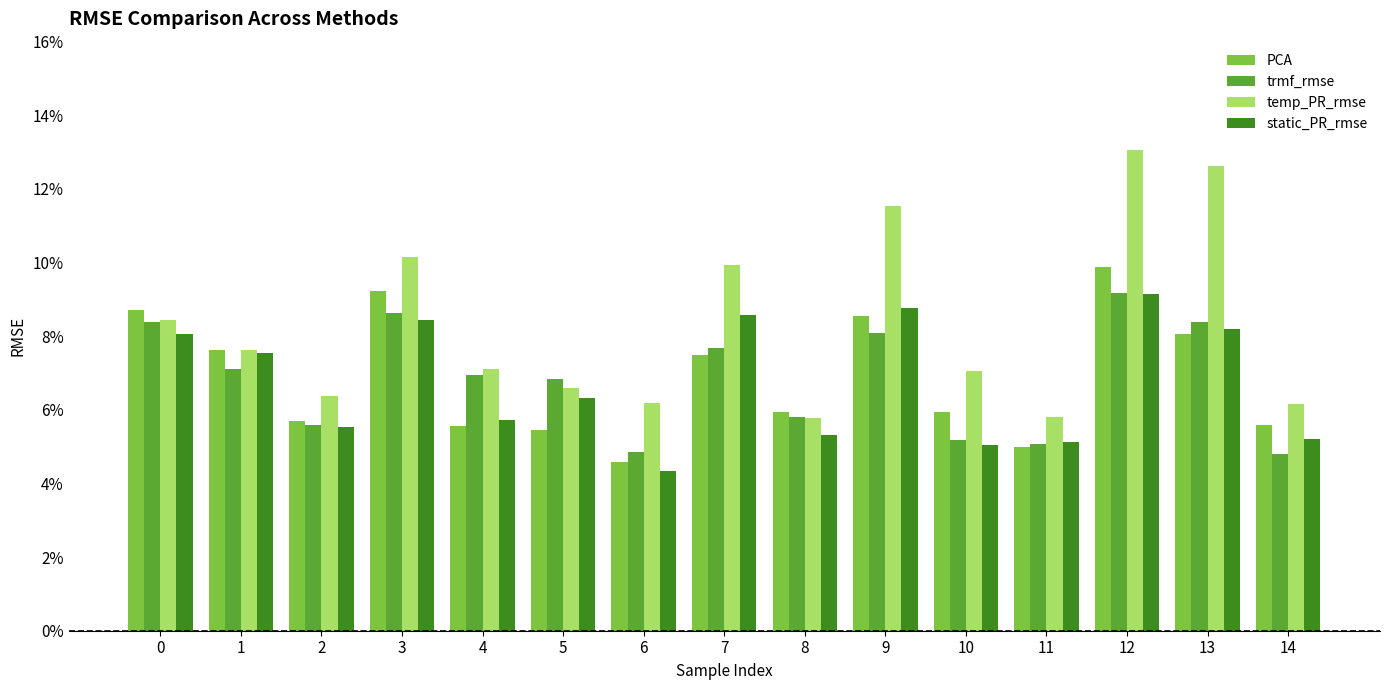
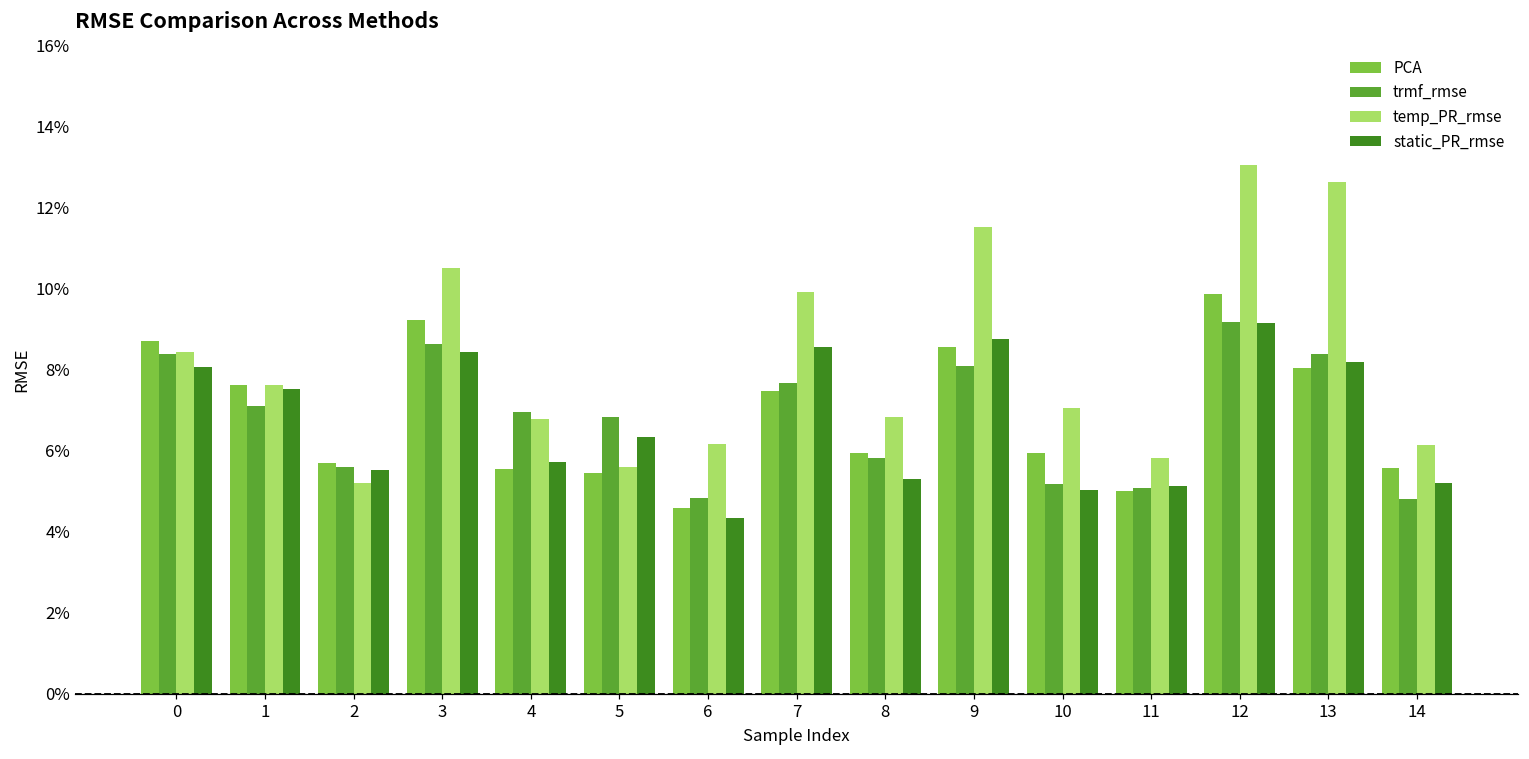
  {
    "temp_PR_rmse": {
      "0": "8.4%",
      "1": "7.6%",
-     "2": "6.4%",
-     "3": "10.2%",
-     "4": "7.1%",
-     "5": "6.6%",
+     "2": "5.2%",
+     "3": "10.5%",
+     "4": "6.8%",
+     "5": "5.6%",
      "6": "6.2%",
      "7": "9.9%",
-     "8": "5.8%",
+     "8": "6.8%",
      "9": "11.5%",
      "10": "7.1%",
      "11": "5.8%",
      "12": "13.1%",
      "13": "12.6%",
      "14": "6.1%"
    }
  }
